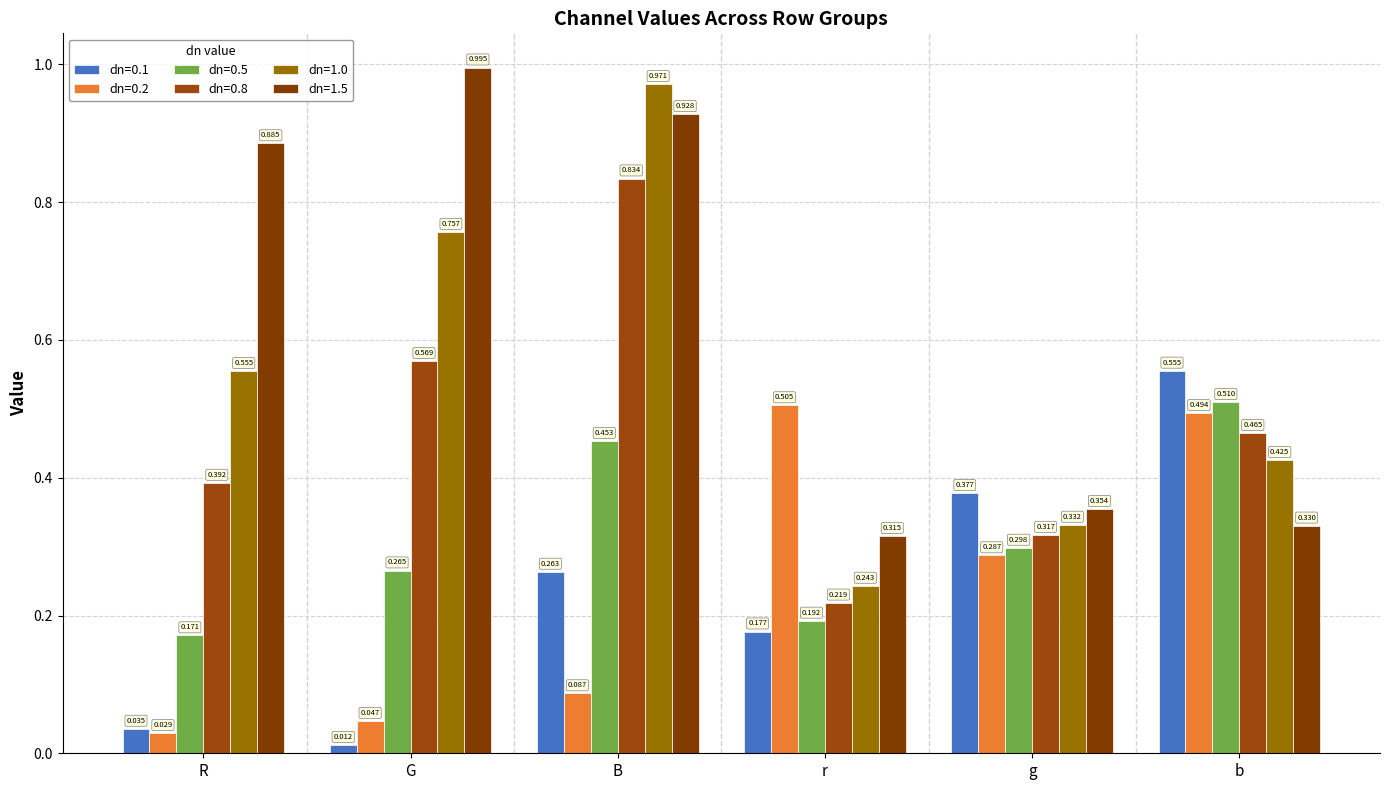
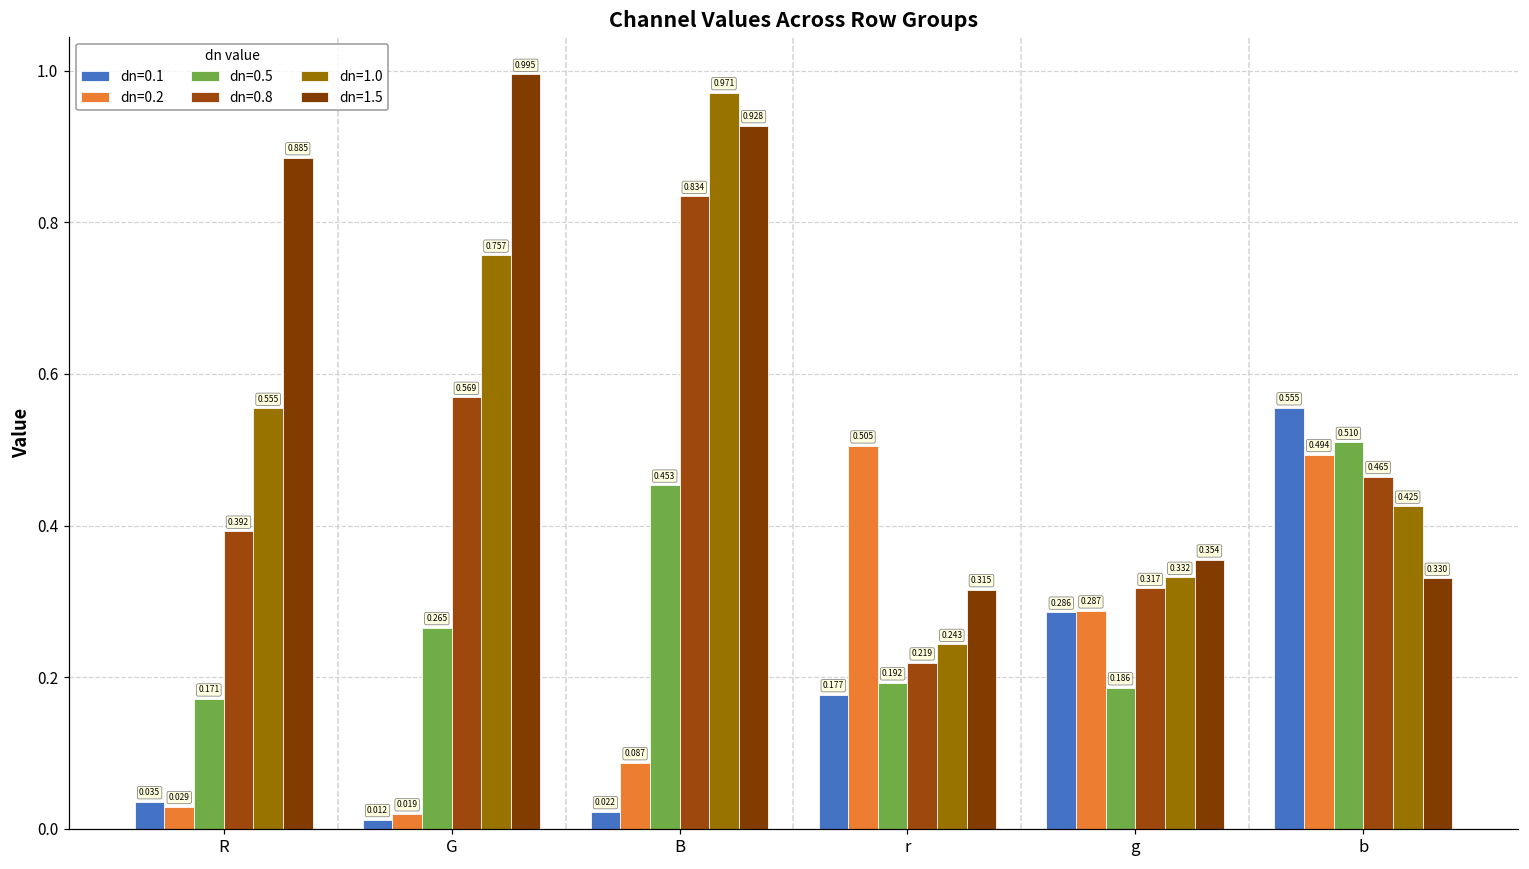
  {
    "dn=0.1": {
-     "B": 0.263,
-     "g": 0.377
+     "B": 0.022,
+     "g": 0.286
    },
    "dn=0.2": {
-     "G": 0.047
+     "G": 0.019
    },
    "dn=0.5": {
-     "g": 0.298
+     "g": 0.186
    }
  }
